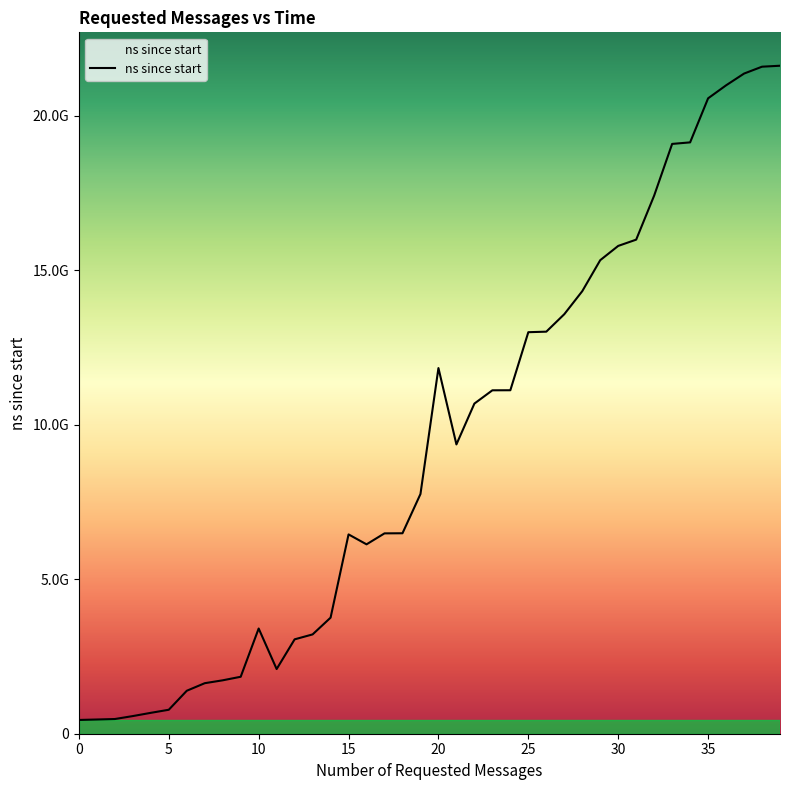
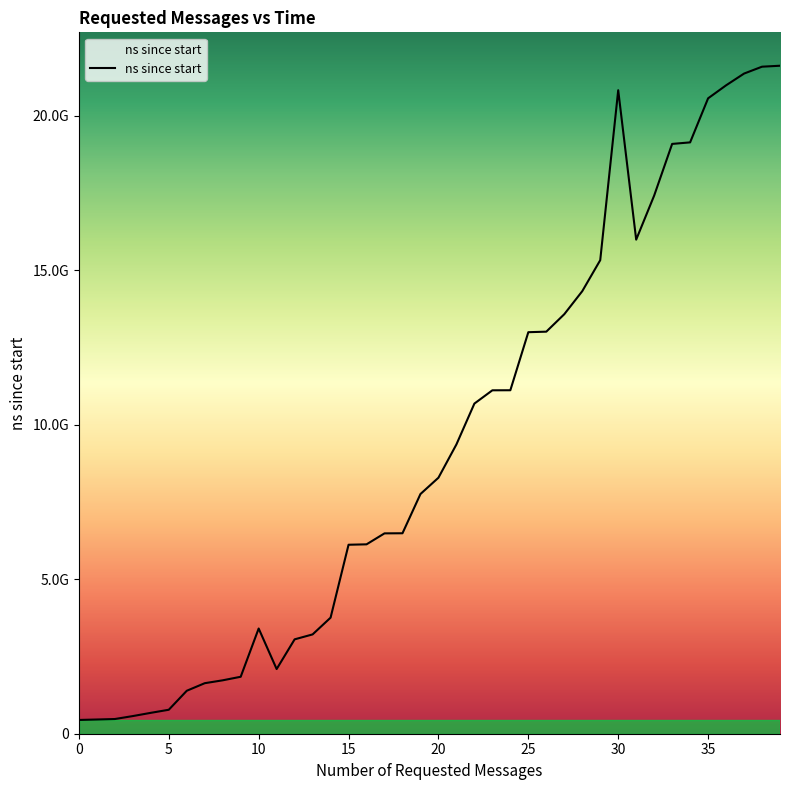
  {
    "5": 800000000,
    "10": 3400000000,
-   "15": 6400000000,
-   "20": 11800000000,
+   "15": 6100000000,
+   "20": 8300000000,
    "25": 13000000000,
-   "30": 15800000000,
+   "30": 20800000000,
    "35": 20600000000
  }
